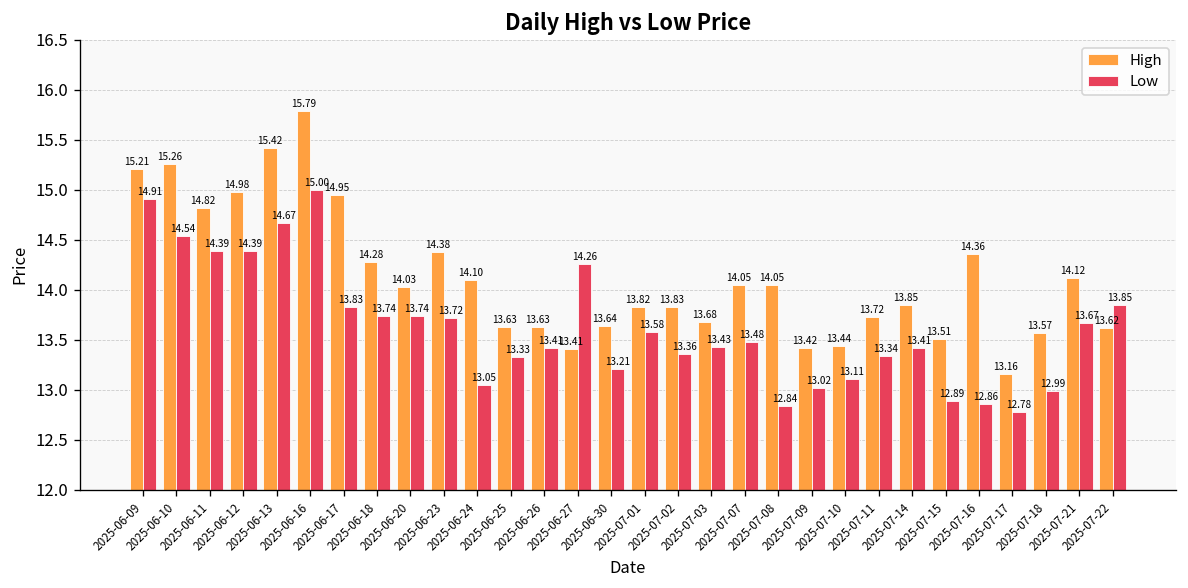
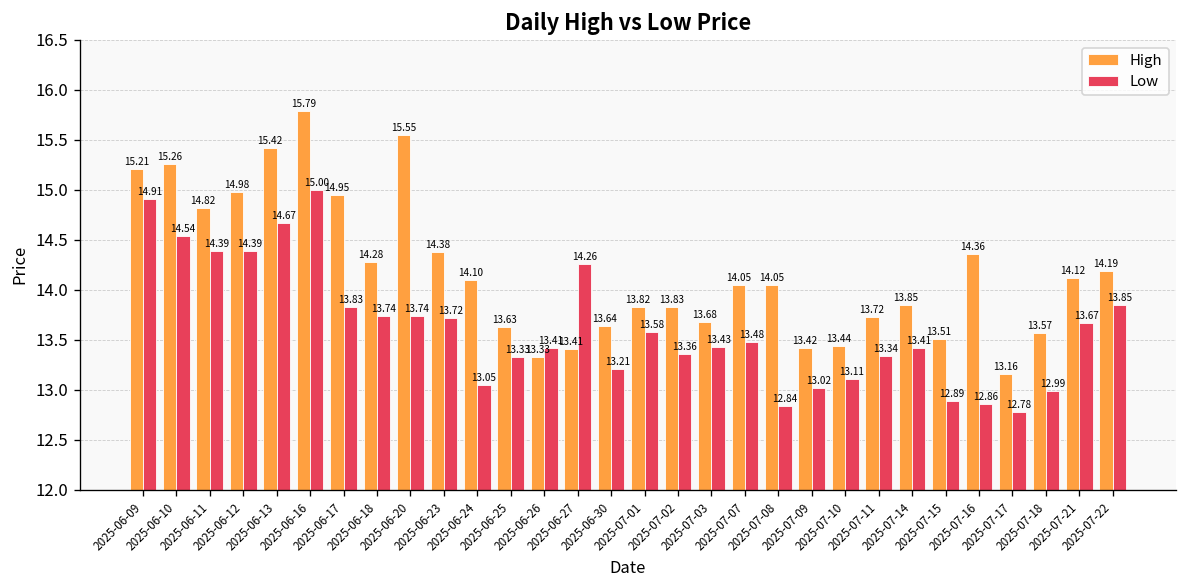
  {
    "High": {
      "2025-06-09": 15.21,
      "2025-06-10": 15.26,
      "2025-06-11": 14.82,
      "2025-06-12": 14.98,
      "2025-06-13": 15.42,
      "2025-06-16": 15.79,
      "2025-06-17": 14.95,
      "2025-06-18": 14.28,
-     "2025-06-20": 14.03,
+     "2025-06-20": 15.55,
      "2025-06-23": 14.38,
      "2025-06-24": 14.10,
      "2025-06-25": 13.63,
-     "2025-06-26": 13.63,
+     "2025-06-26": 13.33,
      "2025-06-30": 13.64,
      "2025-07-01": 13.82,
      "2025-07-02": 13.83,
      "2025-07-03": 13.68,
      "2025-07-07": 14.05,
      "2025-07-08": 14.05,
      "2025-07-09": 13.42,
      "2025-07-10": 13.44,
      "2025-07-11": 13.72,
      "2025-07-14": 13.85,
      "2025-07-15": 13.51,
      "2025-07-16": 14.36,
      "2025-07-17": 13.16,
      "2025-07-18": 13.57,
      "2025-07-21": 14.12,
-     "2025-07-22": 13.62
+     "2025-07-22": 14.19
    },
    "Low": {
      "2025-06-09": 14.91,
      "2025-06-10": 14.54,
      "2025-06-11": 14.39,
      "2025-06-12": 14.39,
      "2025-06-13": 14.67,
      "2025-06-16": 15.00,
      "2025-06-17": 13.83,
      "2025-06-18": 13.74,
      "2025-06-20": 13.74,
      "2025-06-23": 13.72,
      "2025-06-24": 13.05,
      "2025-06-25": 13.33,
      "2025-06-27": 14.26,
      "2025-06-30": 13.21,
      "2025-07-01": 13.58,
      "2025-07-02": 13.36,
      "2025-07-03": 13.43,
      "2025-07-07": 13.48,
      "2025-07-08": 12.84,
      "2025-07-09": 13.02,
      "2025-07-10": 13.11,
      "2025-07-11": 13.34,
      "2025-07-14": 13.41,
      "2025-07-15": 12.89,
      "2025-07-16": 12.86,
      "2025-07-17": 12.78,
      "2025-07-18": 12.99,
      "2025-07-21": 13.67,
      "2025-07-22": 13.85
    }
  }
